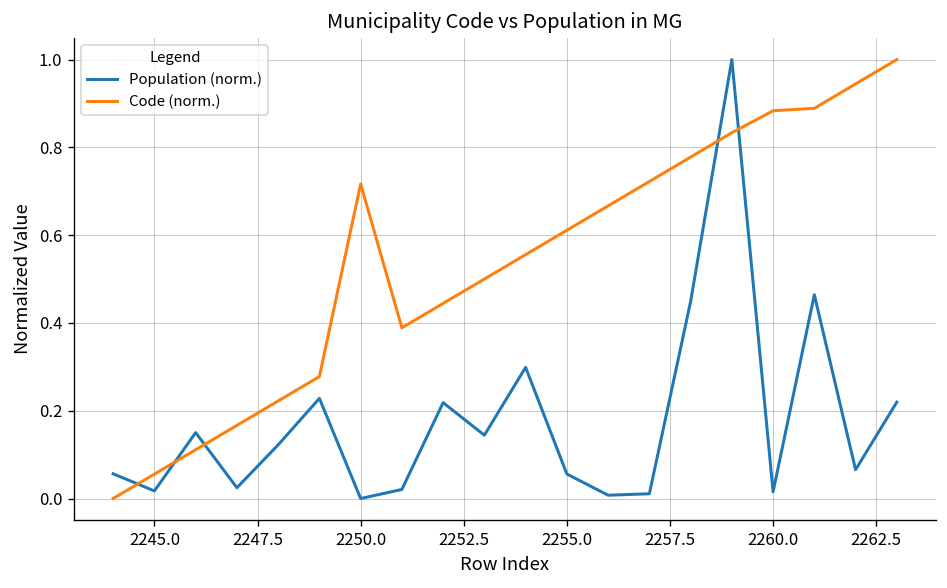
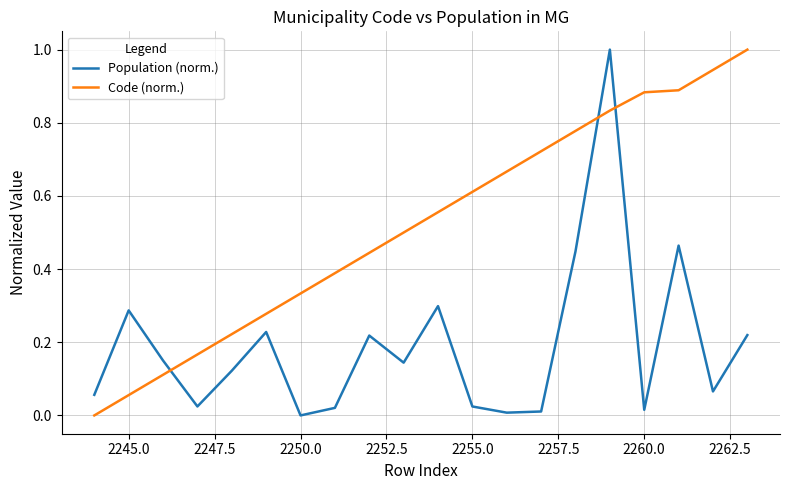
  {
    "Population (norm.)": {
-     "2245.0": 0.02,
+     "2245.0": 0.29,
      "2250.0": 0.00,
-     "2255.0": 0.06,
+     "2255.0": 0.02,
      "2260.0": 0.02
    },
    "Code (norm.)": {
      "2245.0": 0.06,
-     "2250.0": 0.72,
+     "2250.0": 0.33,
      "2255.0": 0.61,
      "2260.0": 0.88
    }
  }
